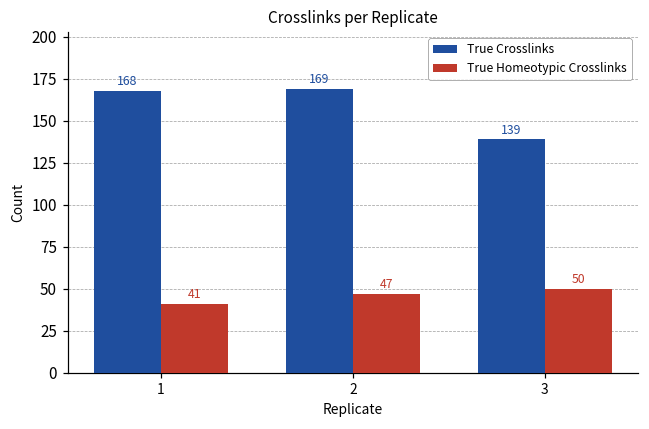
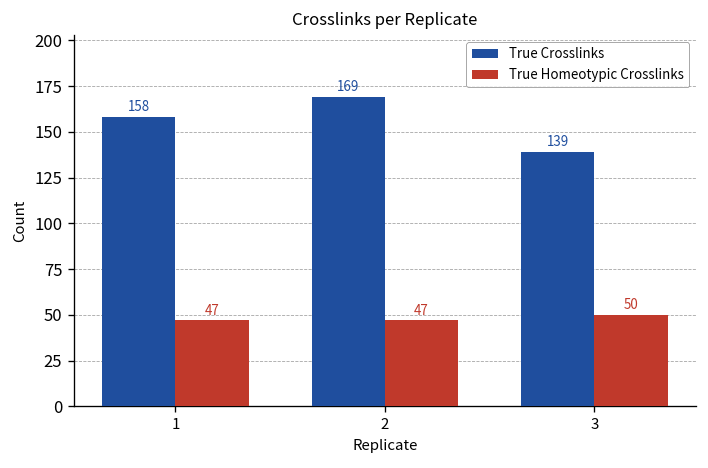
  {
    "True Crosslinks": {
-     "1": 168,
+     "1": 158,
      "2": 169,
      "3": 139
    },
    "True Homeotypic Crosslinks": {
-     "1": 41,
+     "1": 47,
      "2": 47,
      "3": 50
    }
  }
